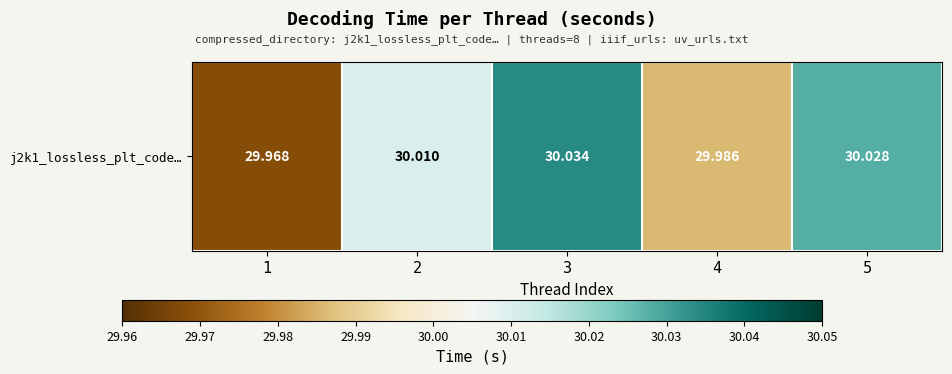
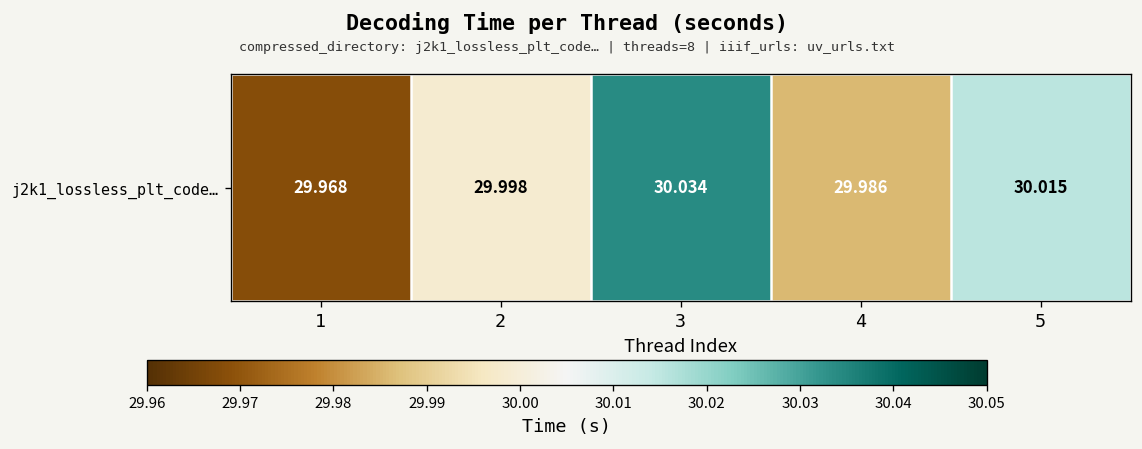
  {
    "j2k1_lossless_plt_code…": {
      "1": 29.968,
-     "2": 30.010,
+     "2": 29.998,
      "3": 30.034,
      "4": 29.986,
-     "5": 30.028
+     "5": 30.015
    }
  }
